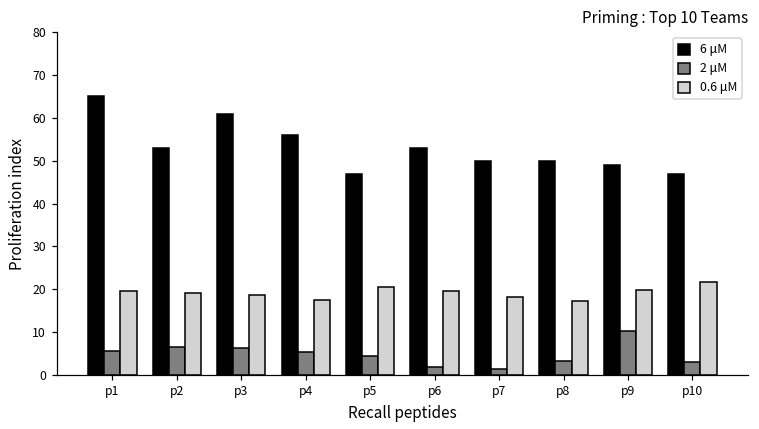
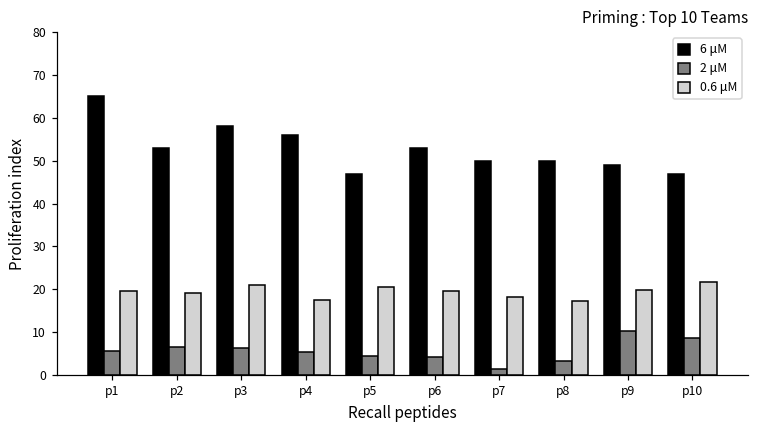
  {
    "6 μM": {
      "p1": 65,
      "p2": 53,
-     "p3": 61,
+     "p3": 58,
      "p4": 56,
      "p5": 47,
      "p6": 53,
      "p7": 50,
      "p8": 50,
      "p9": 49,
      "p10": 47
    },
    "2 μM": {
      "p1": 6,
      "p2": 7,
      "p3": 6,
      "p4": 5,
      "p5": 4,
-     "p6": 2,
+     "p6": 4,
      "p7": 1,
      "p8": 3,
      "p9": 10,
-     "p10": 3
+     "p10": 9
    },
    "0.6 μM": {
      "p1": 20,
      "p2": 19,
-     "p3": 19,
+     "p3": 21,
      "p4": 17,
      "p5": 21,
      "p6": 19,
      "p7": 18,
      "p8": 17,
      "p9": 20,
      "p10": 22
    }
  }
